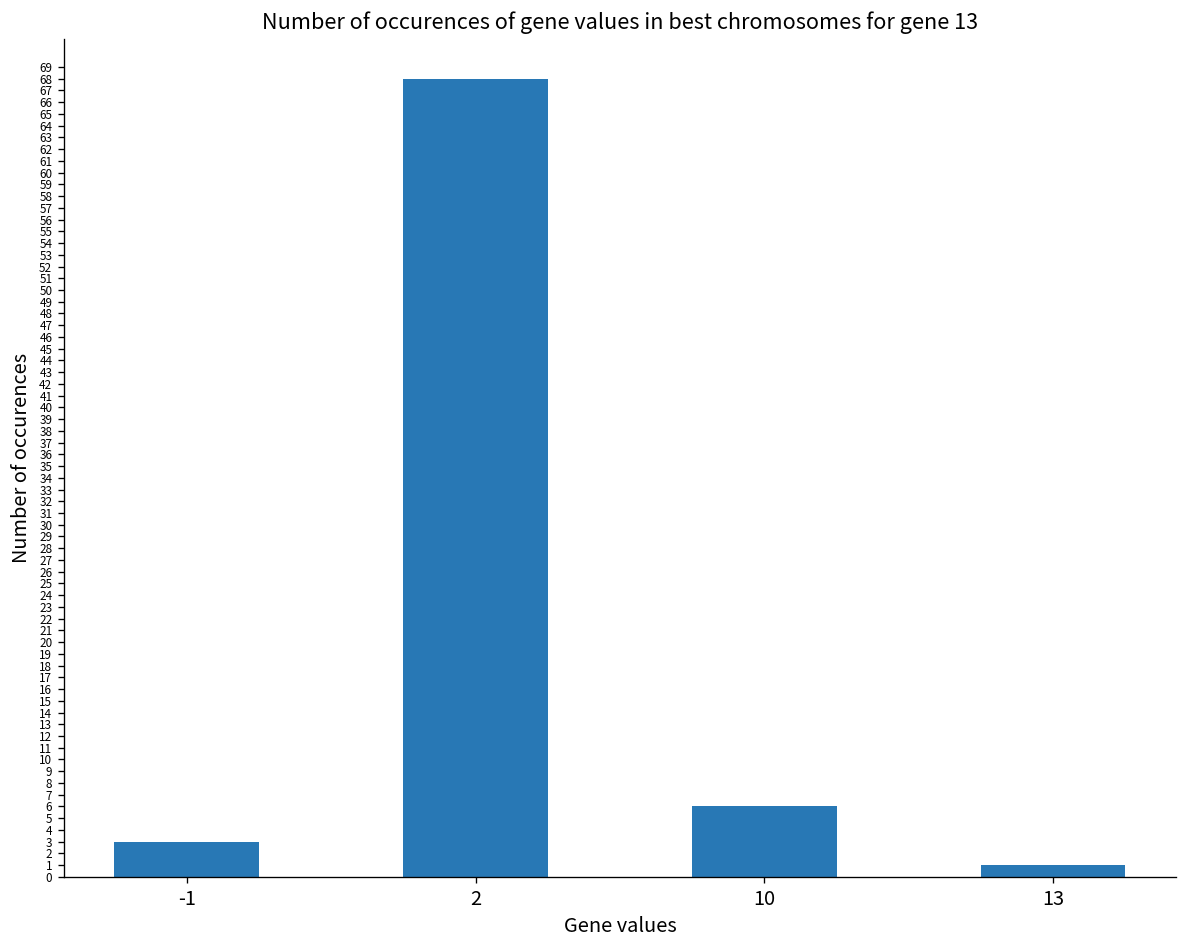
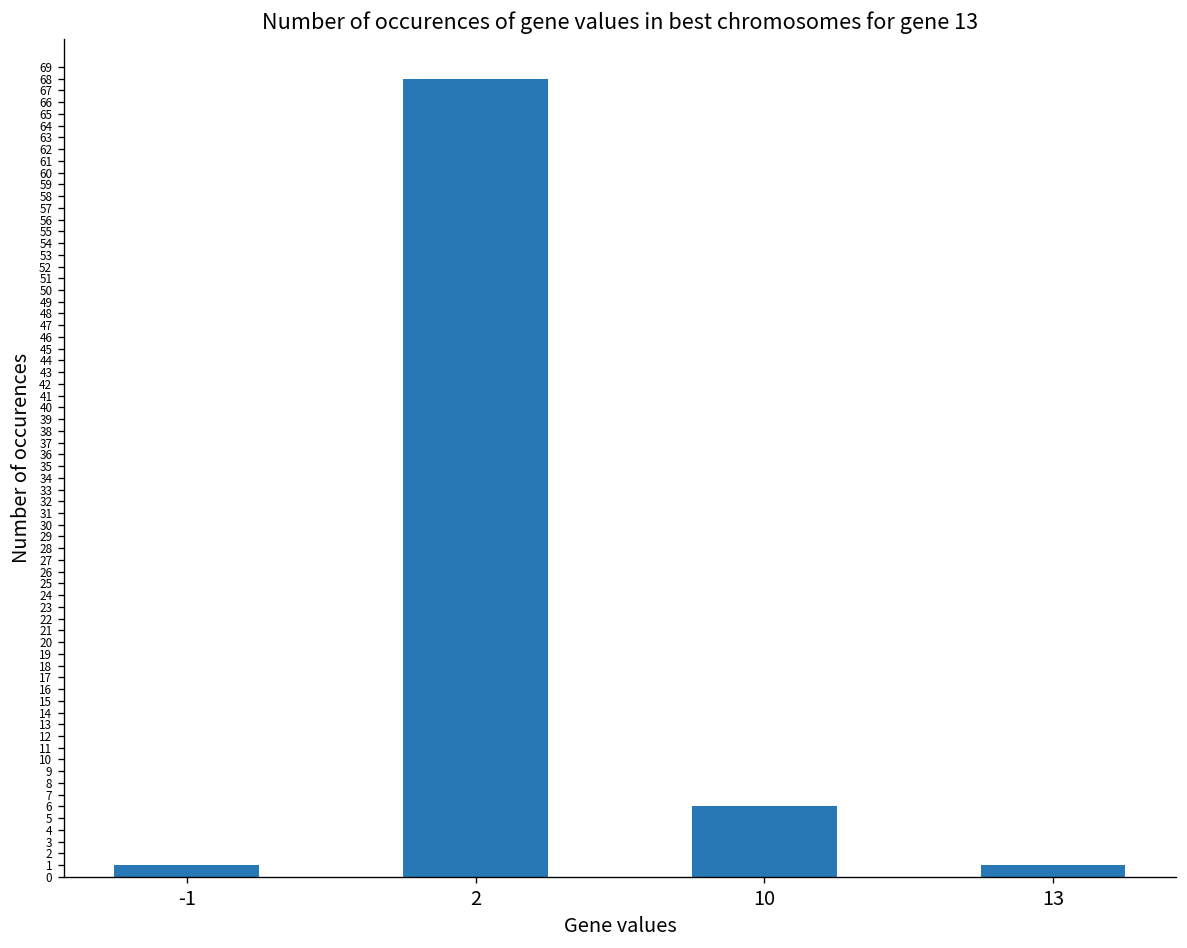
  {
-   "-1": 3,
+   "-1": 1,
    "2": 68,
    "10": 6,
    "13": 1
  }
